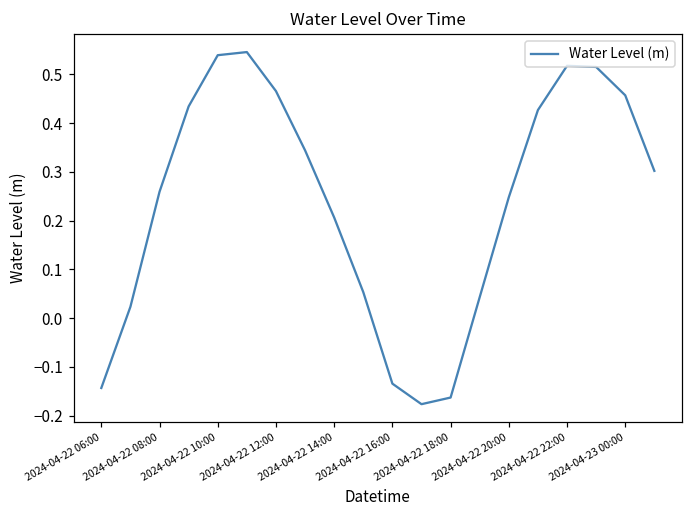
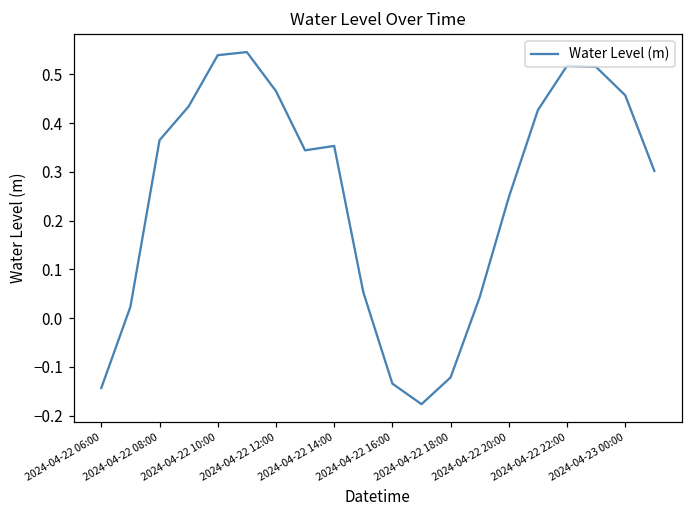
  {
    "2024-04-22 06:00": -0.14,
-   "2024-04-22 08:00": 0.26,
+   "2024-04-22 08:00": 0.37,
    "2024-04-22 10:00": 0.54,
    "2024-04-22 12:00": 0.47,
-   "2024-04-22 14:00": 0.21,
+   "2024-04-22 14:00": 0.35,
    "2024-04-22 16:00": -0.13,
-   "2024-04-22 18:00": -0.16,
+   "2024-04-22 18:00": -0.12,
    "2024-04-22 20:00": 0.25,
    "2024-04-23 00:00": 0.46
  }
